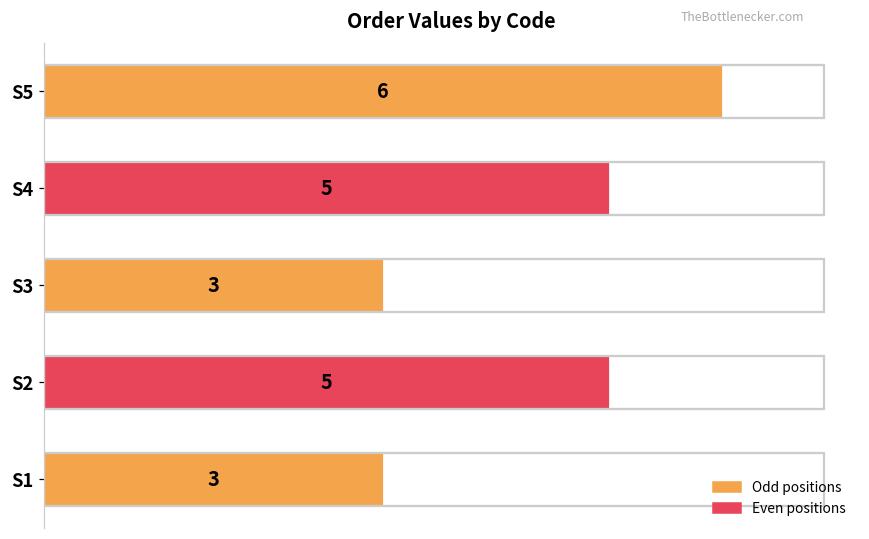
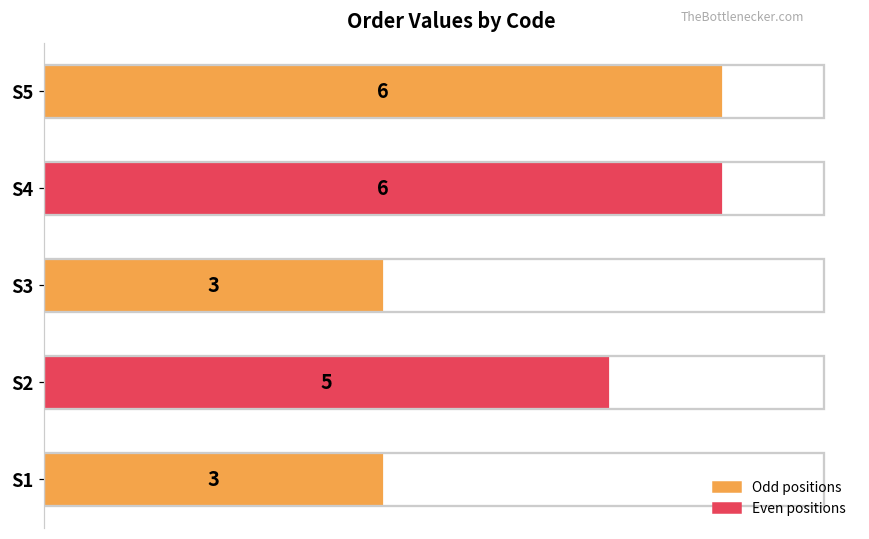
  {
    "S5": 6,
-   "S4": 5,
+   "S4": 6,
    "S3": 3,
    "S2": 5,
    "S1": 3
  }
